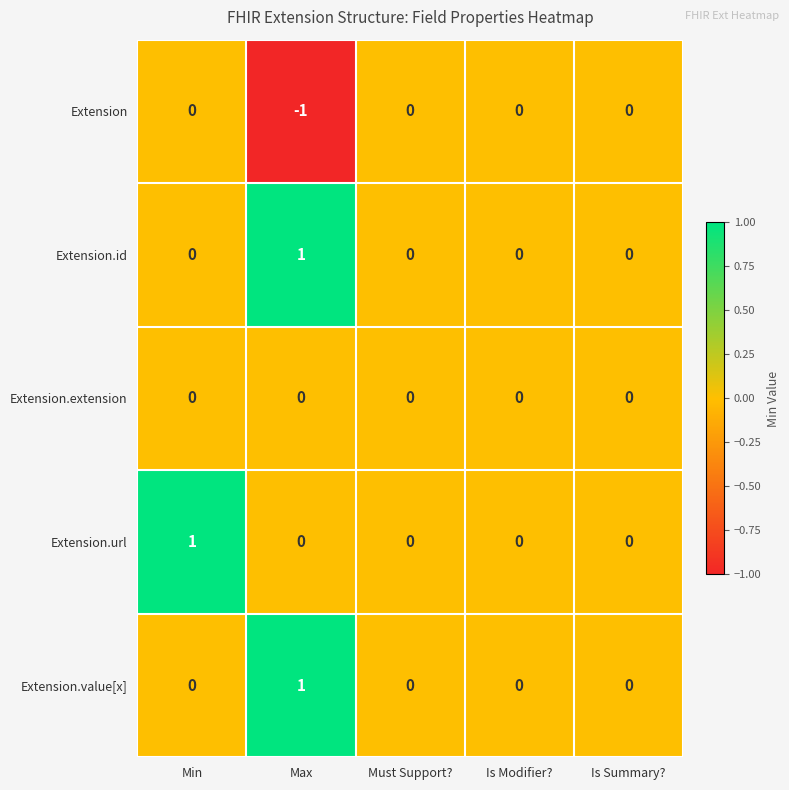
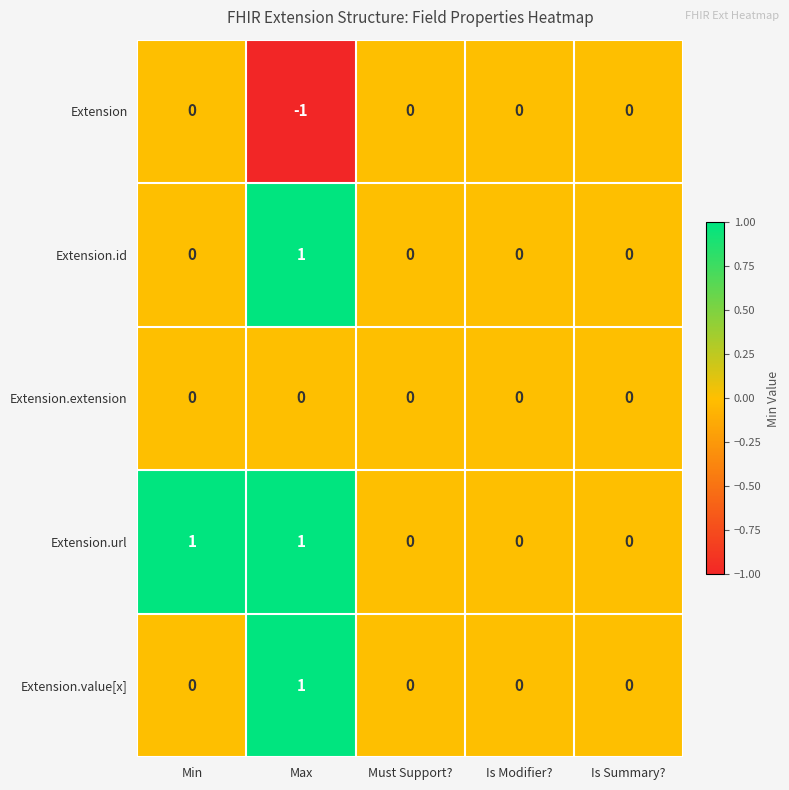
  {
    "Extension": {
      "Min": 0,
      "Max": -1,
      "Must Support?": 0,
      "Is Modifier?": 0,
      "Is Summary?": 0
    },
    "Extension.id": {
      "Min": 0,
      "Max": 1,
      "Must Support?": 0,
      "Is Modifier?": 0,
      "Is Summary?": 0
    },
    "Extension.extension": {
      "Min": 0,
      "Max": 0,
      "Must Support?": 0,
      "Is Modifier?": 0,
      "Is Summary?": 0
    },
    "Extension.url": {
      "Min": 1,
-     "Max": 0,
+     "Max": 1,
      "Must Support?": 0,
      "Is Modifier?": 0,
      "Is Summary?": 0
    },
    "Extension.value[x]": {
      "Min": 0,
      "Max": 1,
      "Must Support?": 0,
      "Is Modifier?": 0,
      "Is Summary?": 0
    }
  }
